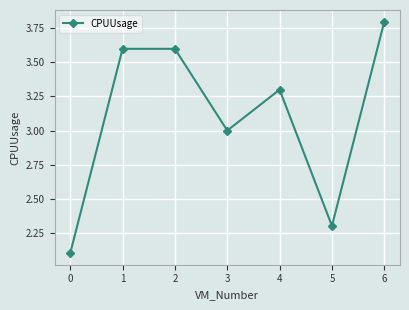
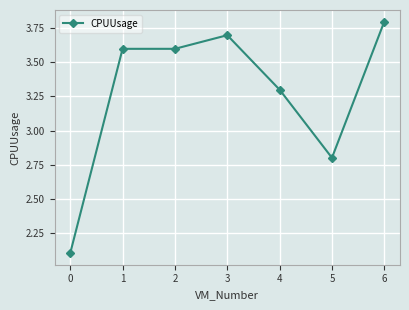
  {
    "0": 2.1,
    "1": 3.6,
    "2": 3.6,
-   "3": 3.0,
+   "3": 3.7,
    "4": 3.3,
-   "5": 2.3,
+   "5": 2.8,
    "6": 3.8
  }
